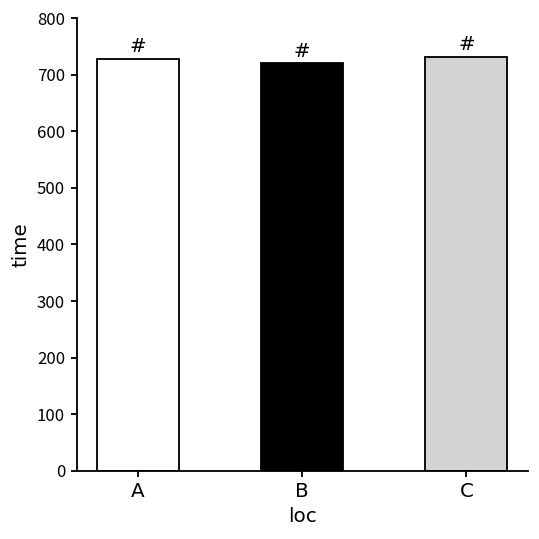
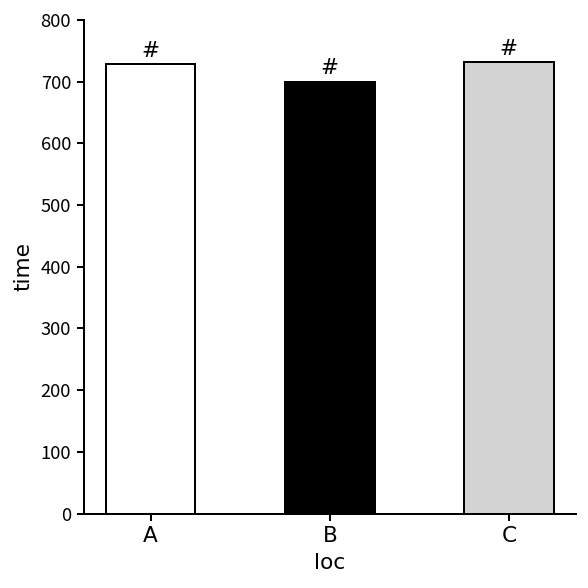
  {
    "A": 730,
-   "B": 720,
+   "B": 700,
    "C": 730
  }
